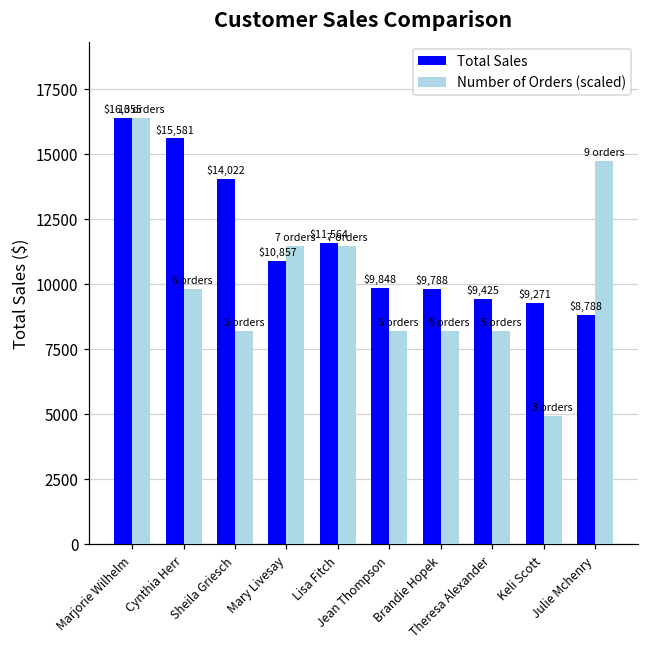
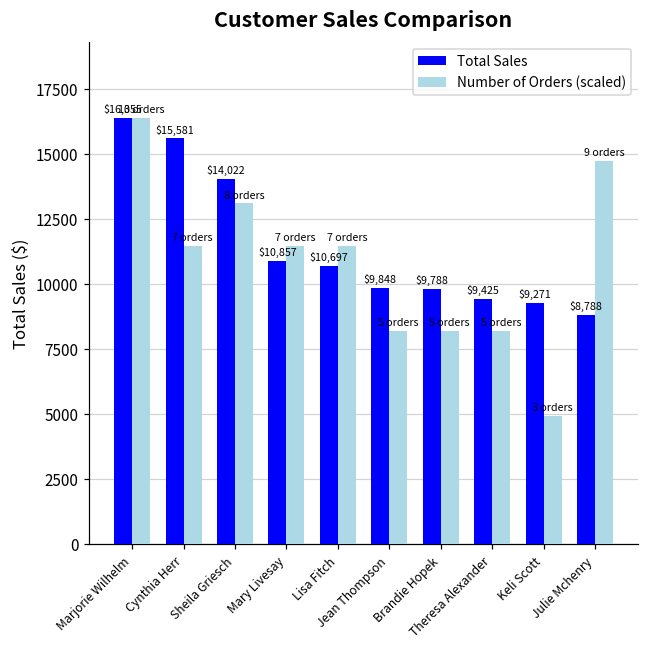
  {
    "Total Sales": {
      "Cynthia Herr": "$15,581",
      "Sheila Griesch": "$14,022",
      "Mary Livesay": "$10,857",
-     "Lisa Fitch": "$11,564",
+     "Lisa Fitch": "$10,697",
      "Jean Thompson": "$9,848",
      "Brandie Hopek": "$9,788",
      "Theresa Alexander": "$9,425",
      "Keli Scott": "$9,271",
      "Julie Mchenry": "$8,788"
    },
    "Number of Orders (scaled)": {
-     "Cynthia Herr": "6",
-     "Sheila Griesch": "5"
+     "Cynthia Herr": "7",
+     "Sheila Griesch": "8"
    }
  }
